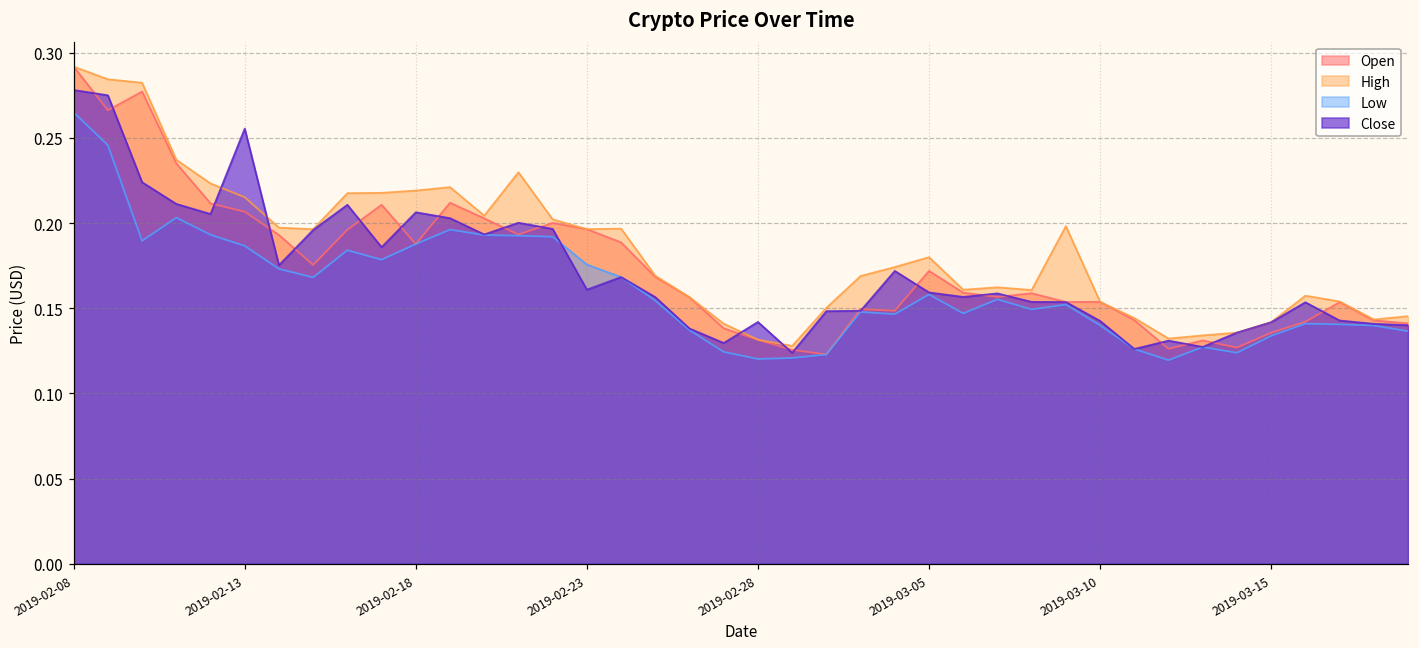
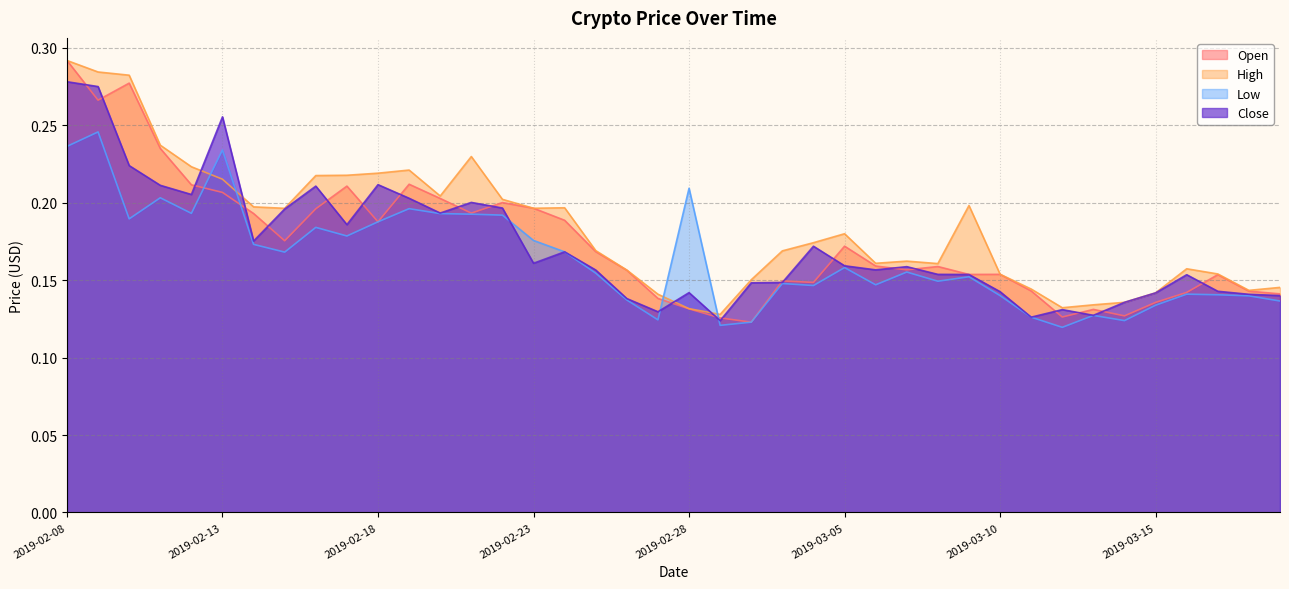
  {
    "Low": {
-     "2019-02-08": 0.265,
-     "2019-02-13": 0.187,
+     "2019-02-08": 0.236,
+     "2019-02-13": 0.234,
      "2019-02-23": 0.176,
-     "2019-02-28": 0.120,
+     "2019-02-28": 0.209,
      "2019-03-10": 0.140,
      "2019-03-15": 0.134
    },
    "Close": {
      "2019-02-08": 0.278,
      "2019-02-13": 0.255,
-     "2019-02-18": 0.206,
+     "2019-02-18": 0.212,
      "2019-02-23": 0.161,
      "2019-02-28": 0.142,
      "2019-03-10": 0.143
    }
  }
